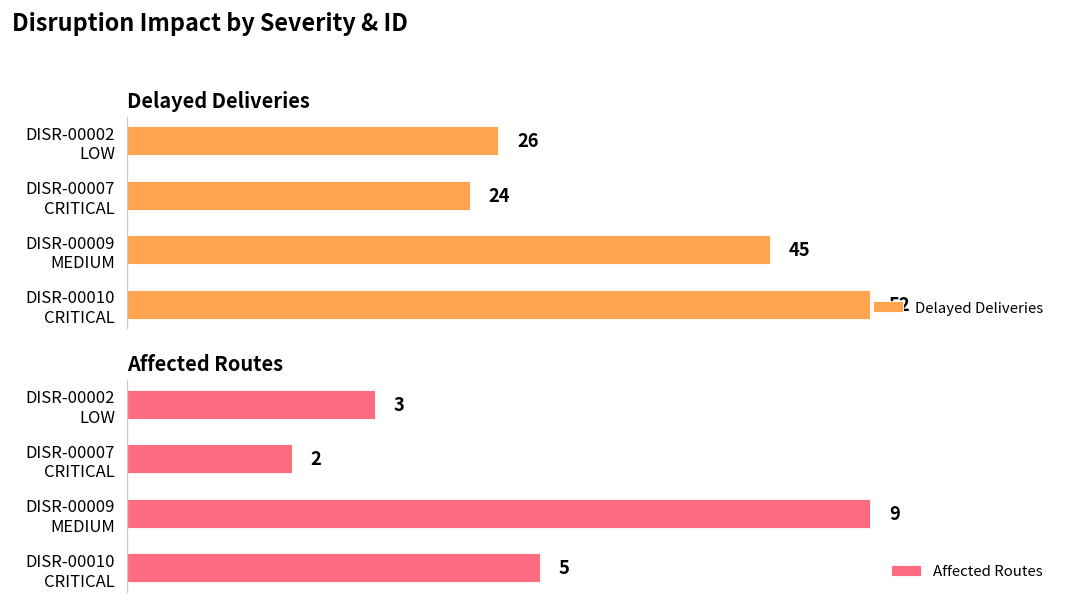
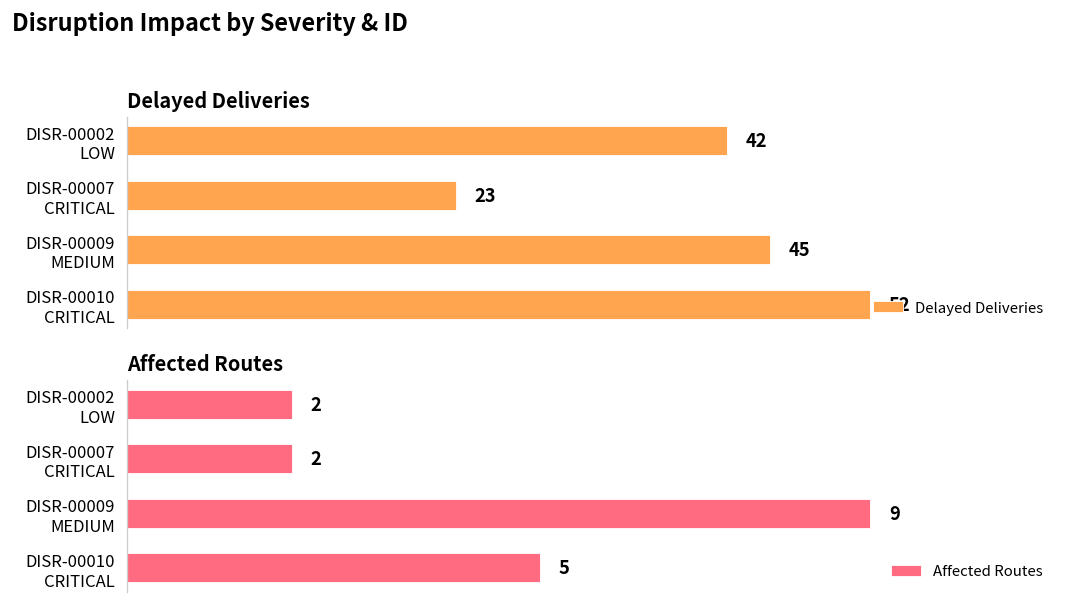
  {
    "Delayed Deliveries": {
-     "DISR-00002 LOW": 26,
-     "DISR-00007 CRITICAL": 24,
+     "DISR-00002 LOW": 42,
+     "DISR-00007 CRITICAL": 23,
      "DISR-00009 MEDIUM": 45,
      "DISR-00010 CRITICAL": 52
    },
    "Affected Routes": {
-     "DISR-00002 LOW": 3,
+     "DISR-00002 LOW": 2,
      "DISR-00007 CRITICAL": 2,
      "DISR-00009 MEDIUM": 9,
      "DISR-00010 CRITICAL": 5
    }
  }
